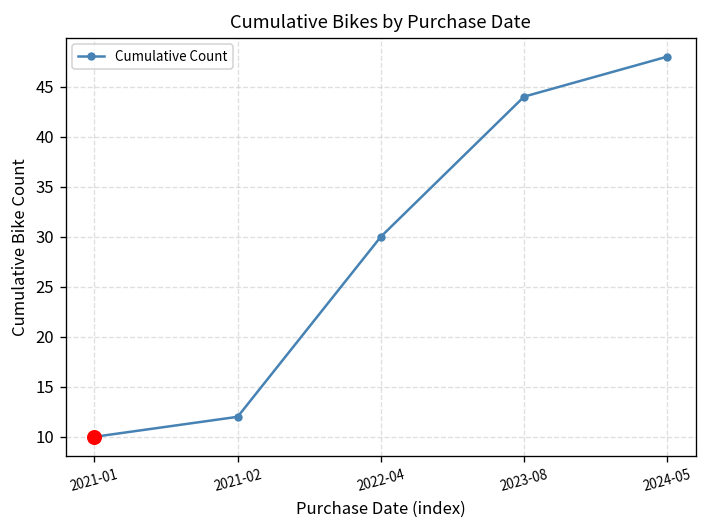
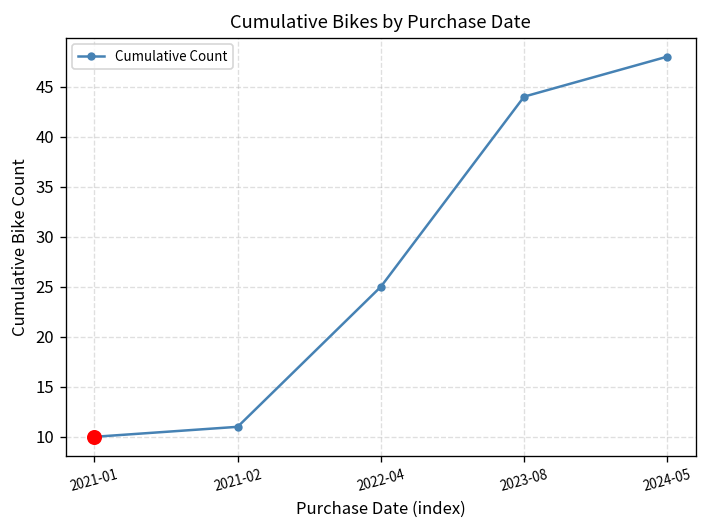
  {
    "Cumulative Count": {
-     "2021-02": 12,
-     "2022-04": 30,
+     "2021-02": 11,
+     "2022-04": 25,
      "2023-08": 44,
      "2024-05": 48
    }
  }
